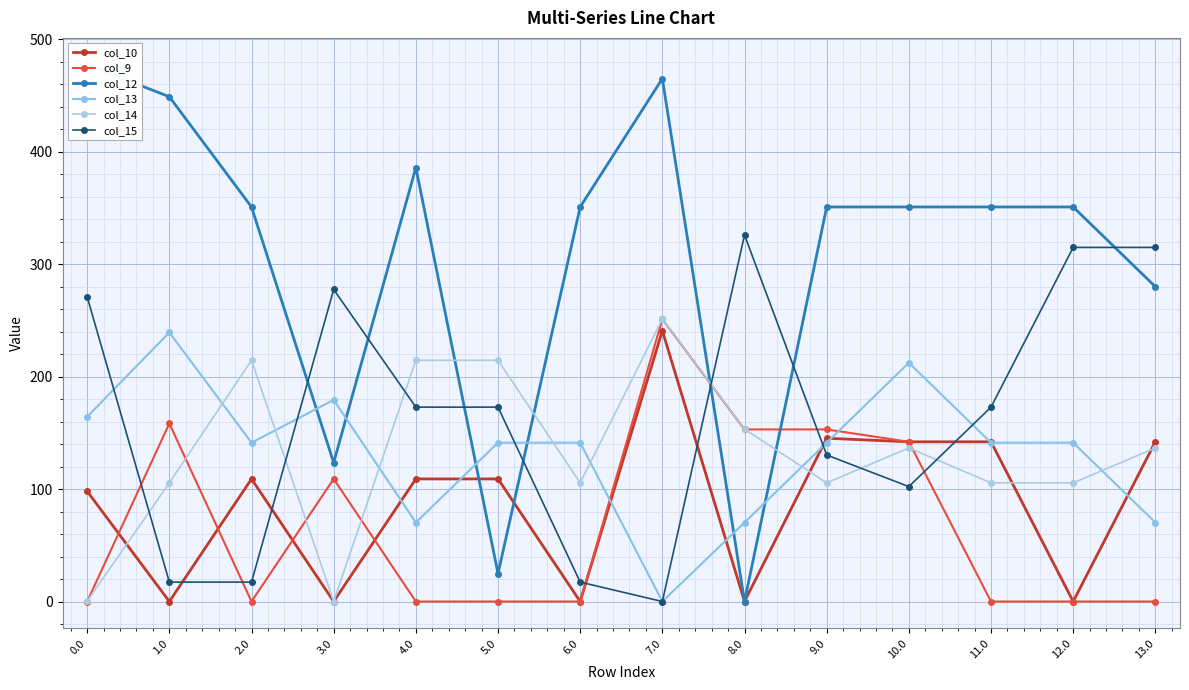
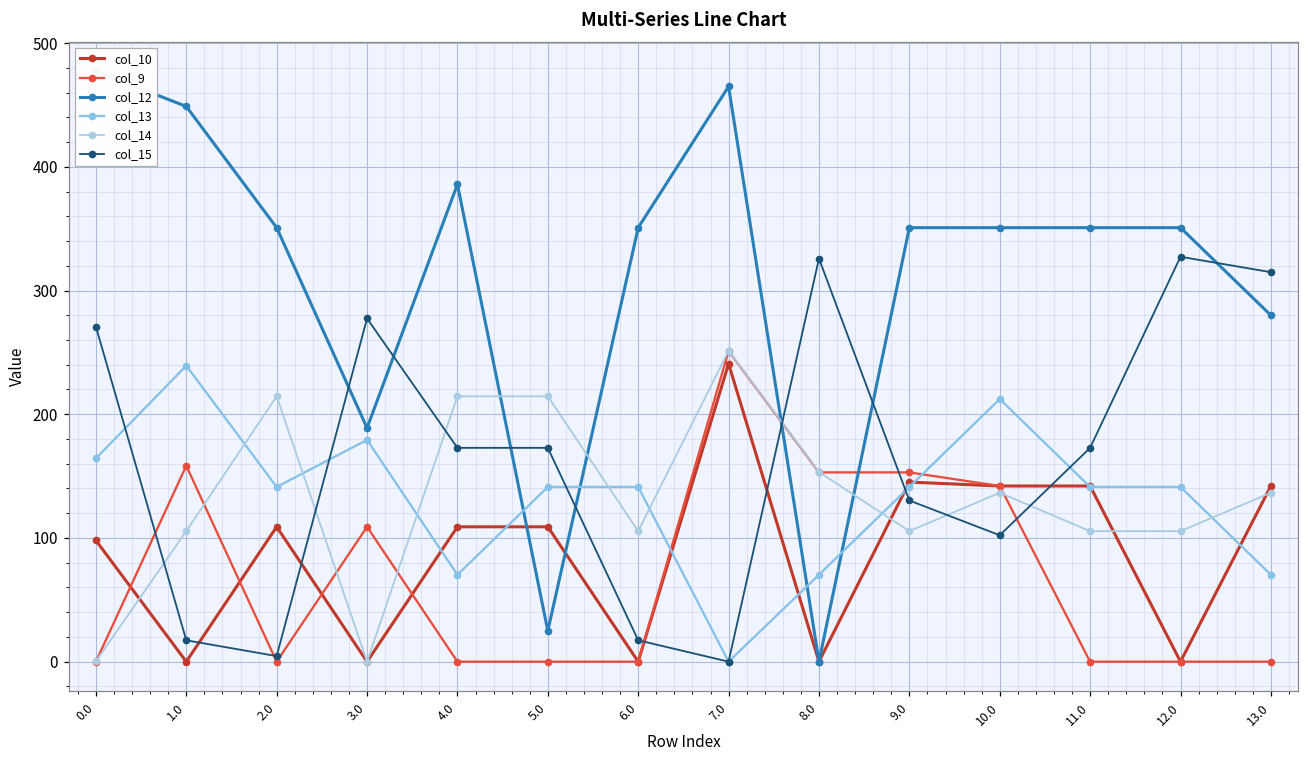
  {
    "col_12": {
      "1.0": 449,
      "2.0": 351,
-     "3.0": 123,
+     "3.0": 189,
      "4.0": 386,
      "5.0": 25,
      "6.0": 351,
      "7.0": 465,
      "9.0": 351,
      "10.0": 351,
      "11.0": 351,
      "12.0": 351,
      "13.0": 280
    },
    "col_15": {
      "0.0": 271,
      "1.0": 17,
-     "2.0": 17,
+     "2.0": 5,
      "3.0": 277,
      "4.0": 173,
      "5.0": 173,
      "6.0": 17,
      "8.0": 326,
      "9.0": 130,
      "10.0": 102,
      "11.0": 173,
-     "12.0": 315,
+     "12.0": 327,
      "13.0": 315
    }
  }
